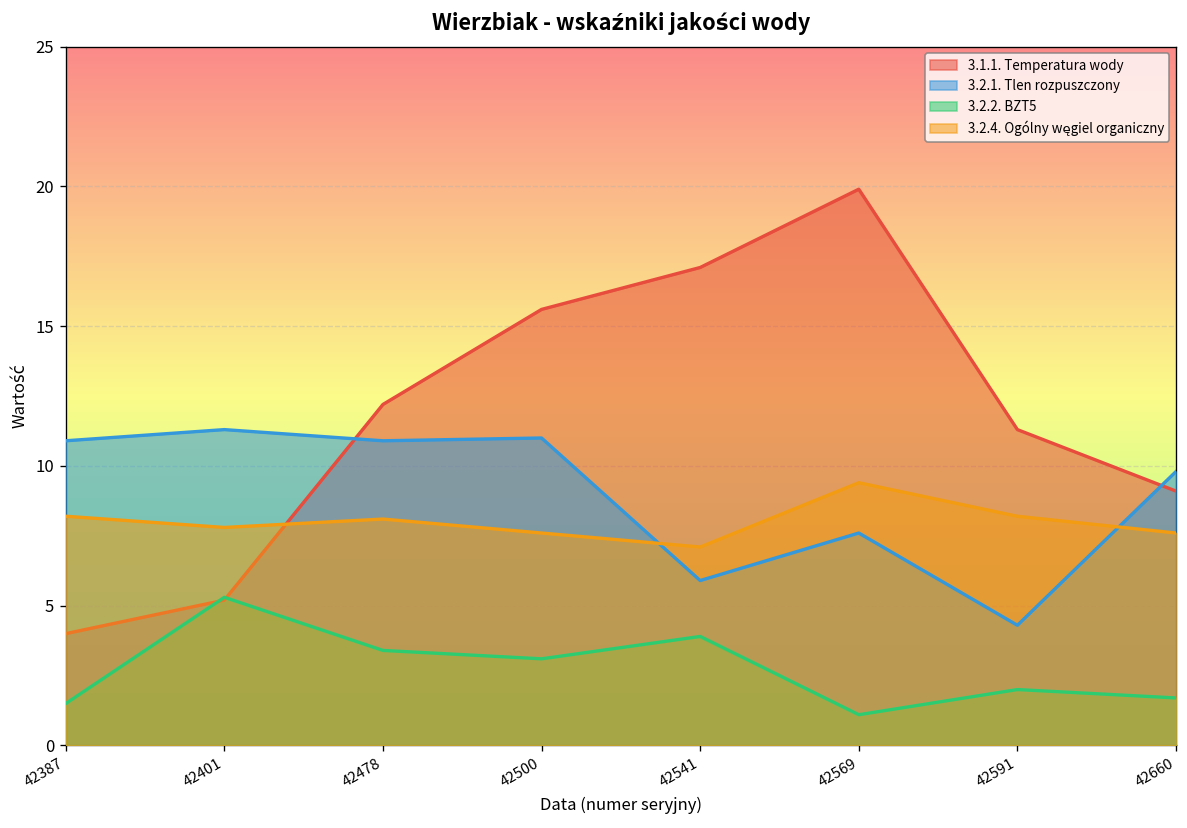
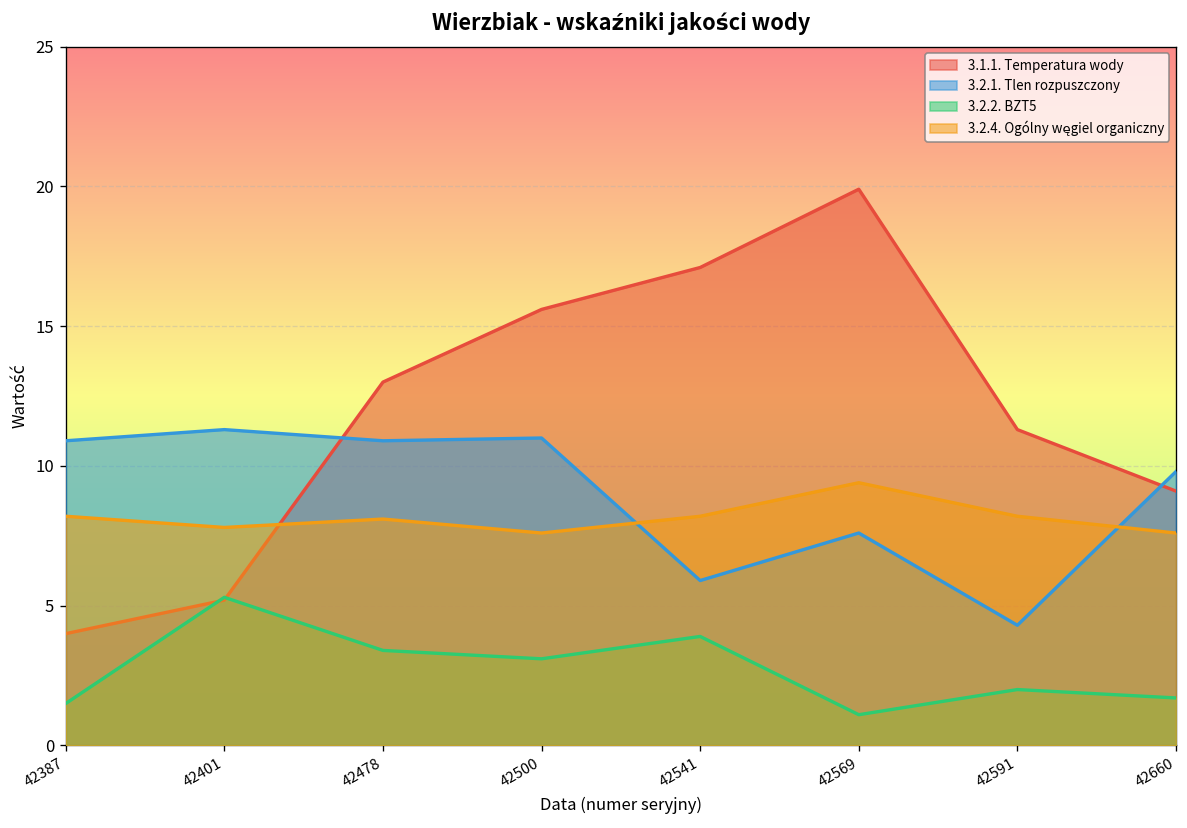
  {
    "3.1.1. Temperatura wody": {
      "42387": 4.0,
-     "42478": 12.2,
+     "42478": 13.0,
      "42500": 15.6,
      "42541": 17.1,
      "42569": 19.9,
      "42591": 11.3,
      "42660": 9.1
    },
    "3.2.1. Tlen rozpuszczony": {
      "42387": 10.9,
      "42401": 11.3,
      "42478": 10.9,
      "42500": 11.0,
      "42541": 5.9,
      "42569": 7.6,
      "42591": 4.3,
      "42660": 9.8
    },
    "3.2.2. BZT5": {
      "42387": 1.5,
      "42478": 3.4,
      "42500": 3.1,
      "42541": 3.9,
      "42569": 1.1,
      "42591": 2.0,
      "42660": 1.7
    },
    "3.2.4. Ogólny węgiel organiczny": {
      "42387": 8.2,
      "42401": 7.8,
      "42478": 8.1,
      "42500": 7.6,
-     "42541": 7.1,
+     "42541": 8.2,
      "42569": 9.4,
      "42591": 8.2,
      "42660": 7.6
    }
  }
